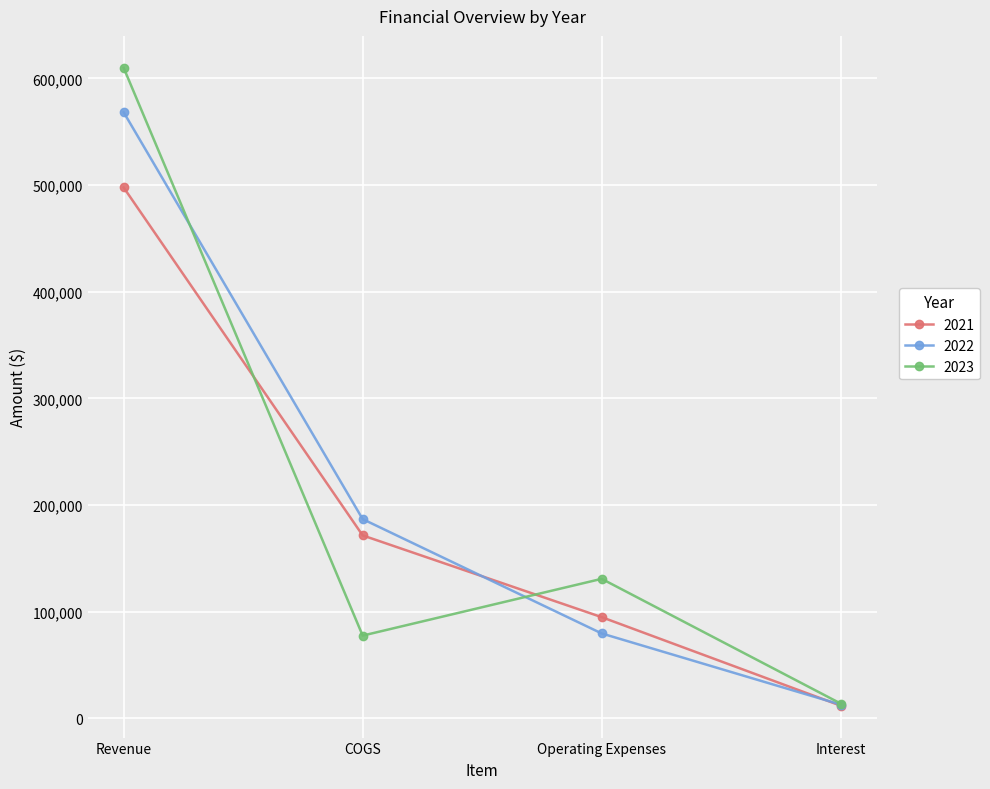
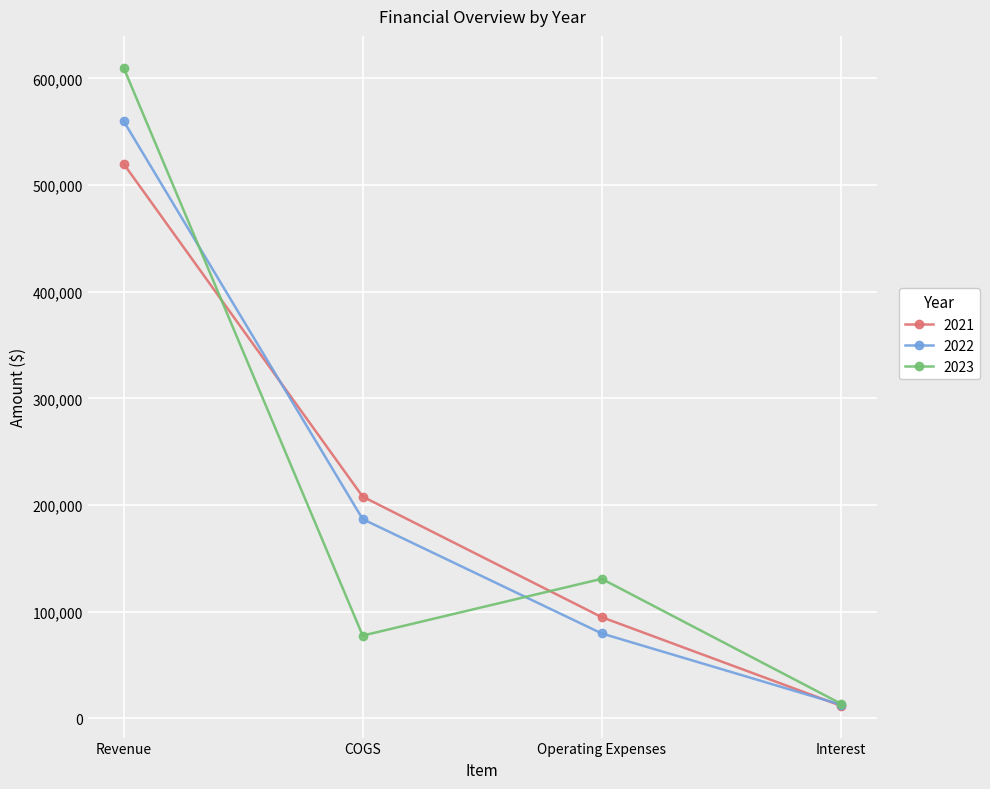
  {
    "2021": {
-     "Revenue": "498,000",
-     "COGS": "172,000",
+     "Revenue": "520,000",
+     "COGS": "208,000",
      "Operating Expenses": "95,000"
    },
    "2022": {
-     "Revenue": "568,000",
+     "Revenue": "560,000",
      "COGS": "187,000",
      "Operating Expenses": "80,000"
    },
    "2023": {
      "Revenue": "610,000",
      "COGS": "78,000",
      "Operating Expenses": "131,000"
    }
  }
